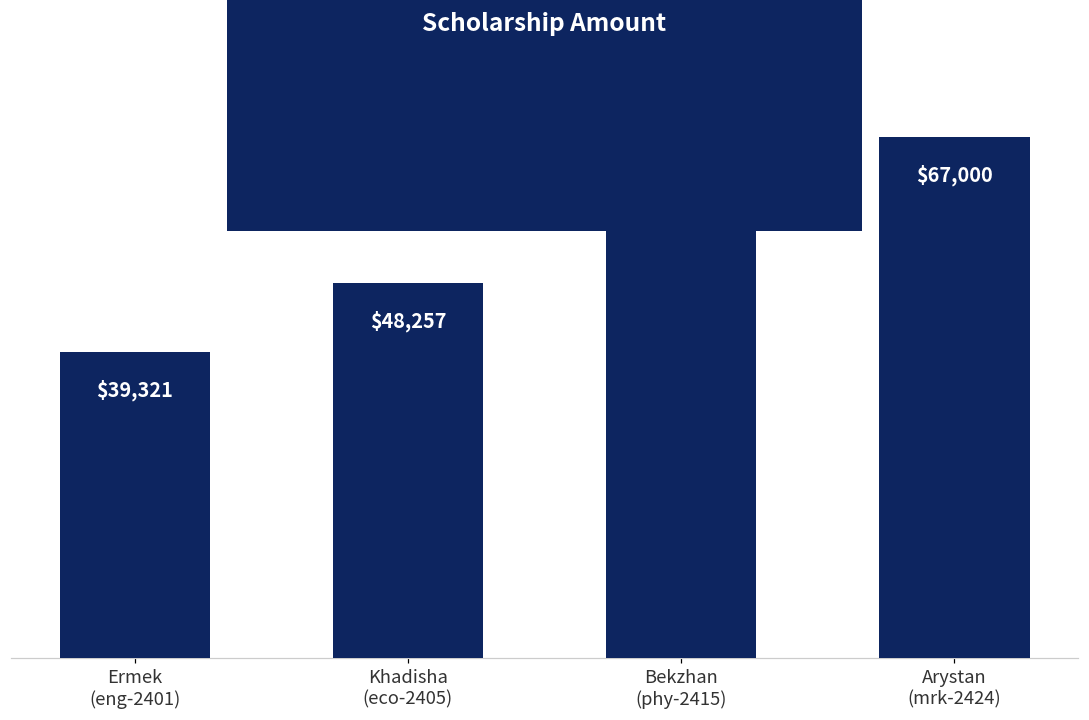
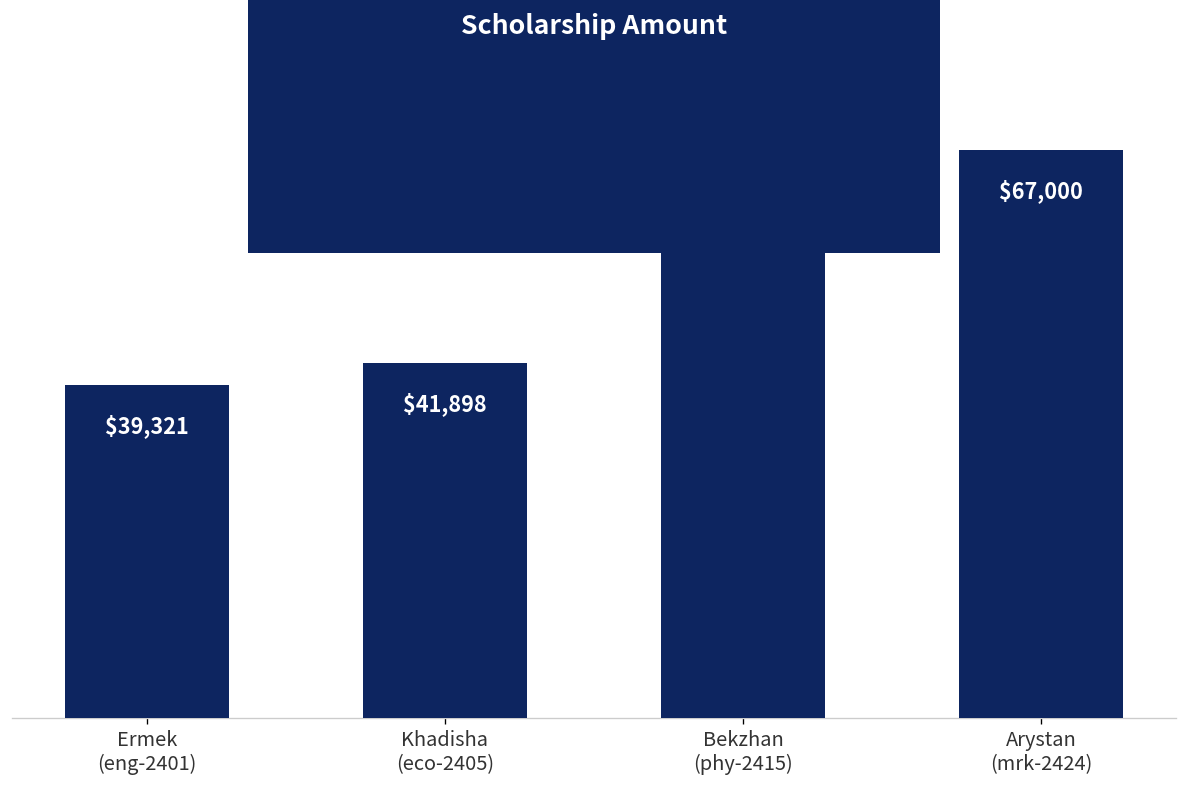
  {
    "Ermek (eng-2401)": "$39,321",
-   "Khadisha (eco-2405)": "$48,257",
+   "Khadisha (eco-2405)": "$41,898",
    "Arystan (mrk-2424)": "$67,000"
  }
